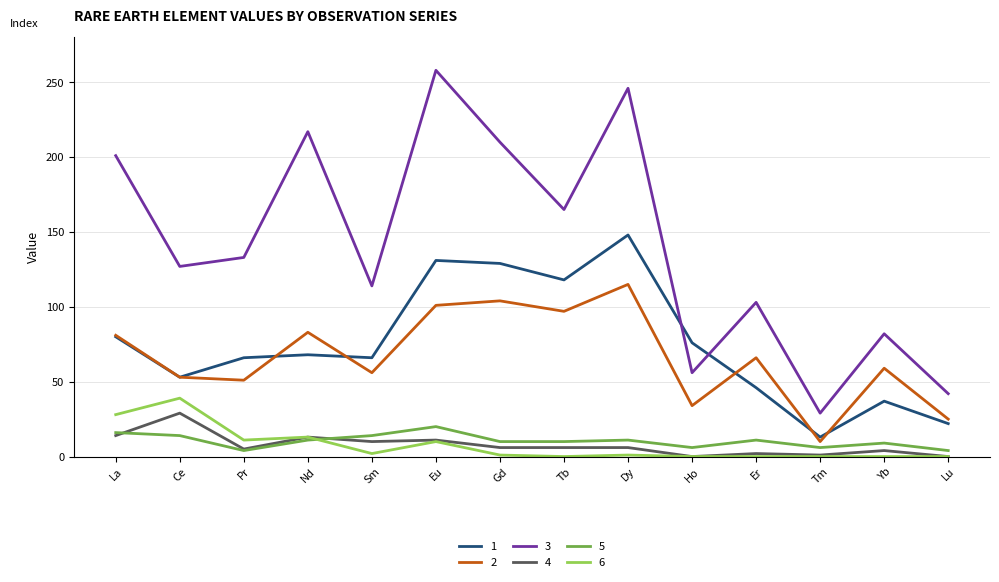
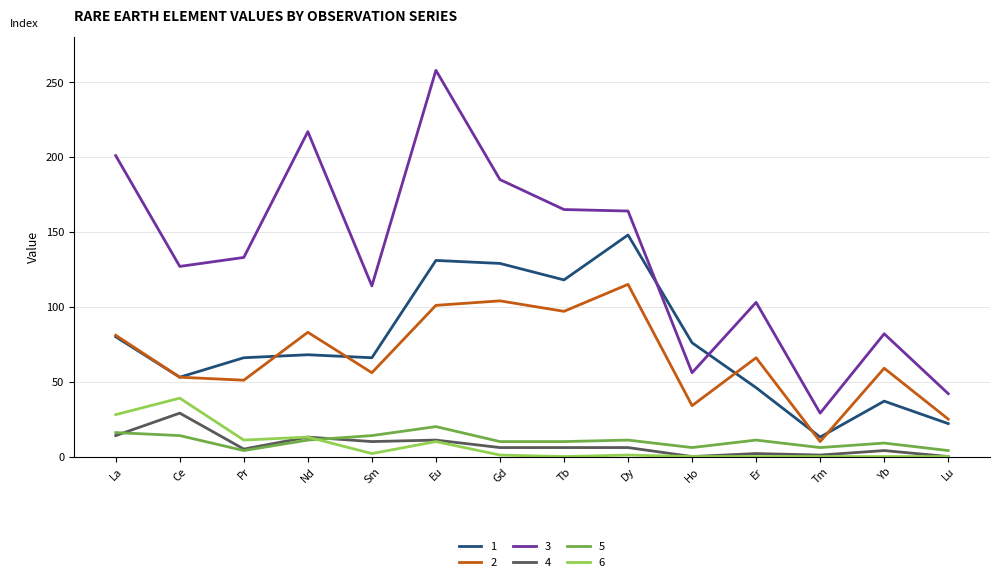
  {
    "1": {
      "Pr": 66,
      "Nd": 68,
      "Sm": 66,
      "Eu": 131,
      "Gd": 129,
      "Tb": 118,
      "Dy": 148,
      "Ho": 76,
      "Er": 46,
      "Tm": 13,
      "Yb": 37,
      "Lu": 22
    },
    "2": {
      "Pr": 51,
      "Nd": 83,
      "Sm": 56,
      "Eu": 101,
      "Gd": 104,
      "Tb": 97,
      "Dy": 115,
      "Ho": 34,
      "Er": 66,
      "Tm": 10,
      "Yb": 59,
      "Lu": 25
    },
    "3": {
      "La": 201,
      "Ce": 127,
      "Pr": 133,
      "Nd": 217,
      "Sm": 114,
      "Eu": 258,
-     "Gd": 210,
+     "Gd": 185,
      "Tb": 165,
-     "Dy": 246,
+     "Dy": 164,
      "Ho": 56,
      "Er": 103,
      "Tm": 29,
      "Yb": 82,
      "Lu": 42
    },
    "4": {
      "La": 14,
      "Ce": 29,
      "Sm": 10,
      "Gd": 6,
      "Tb": 6,
      "Dy": 6,
      "Er": 2,
      "Yb": 4
    }
  }
